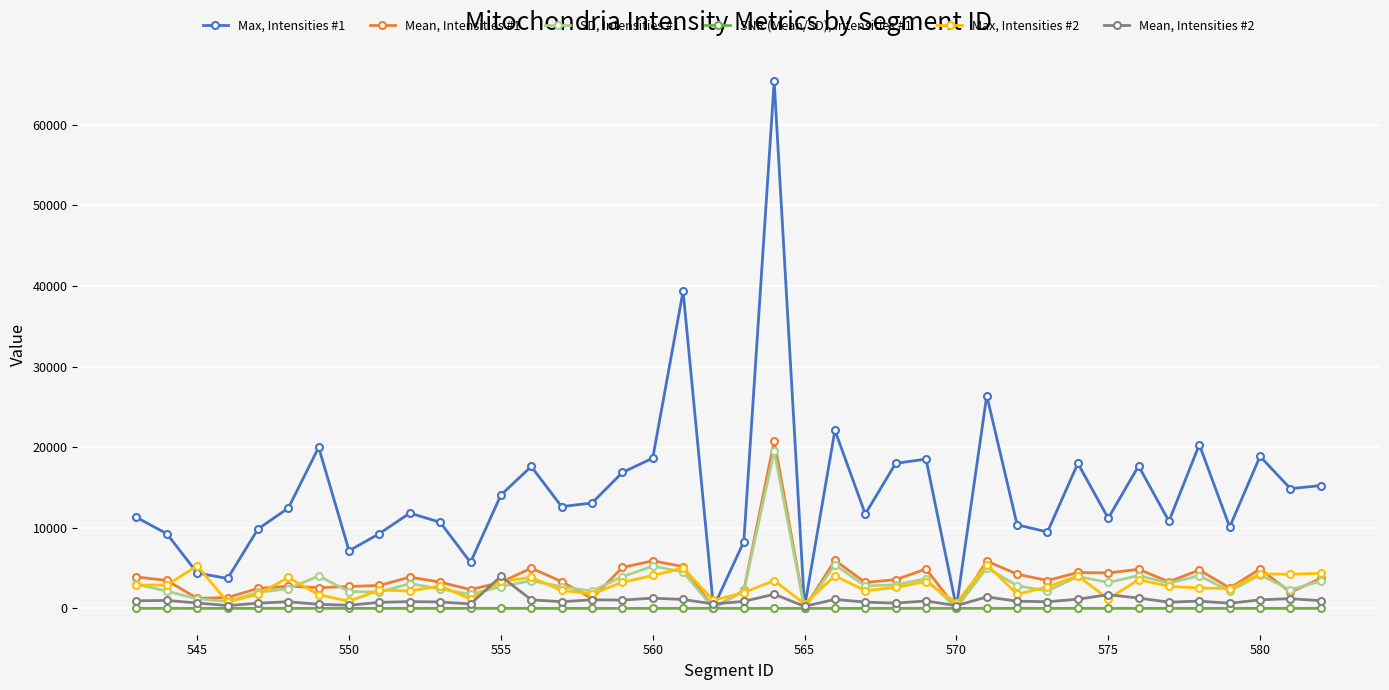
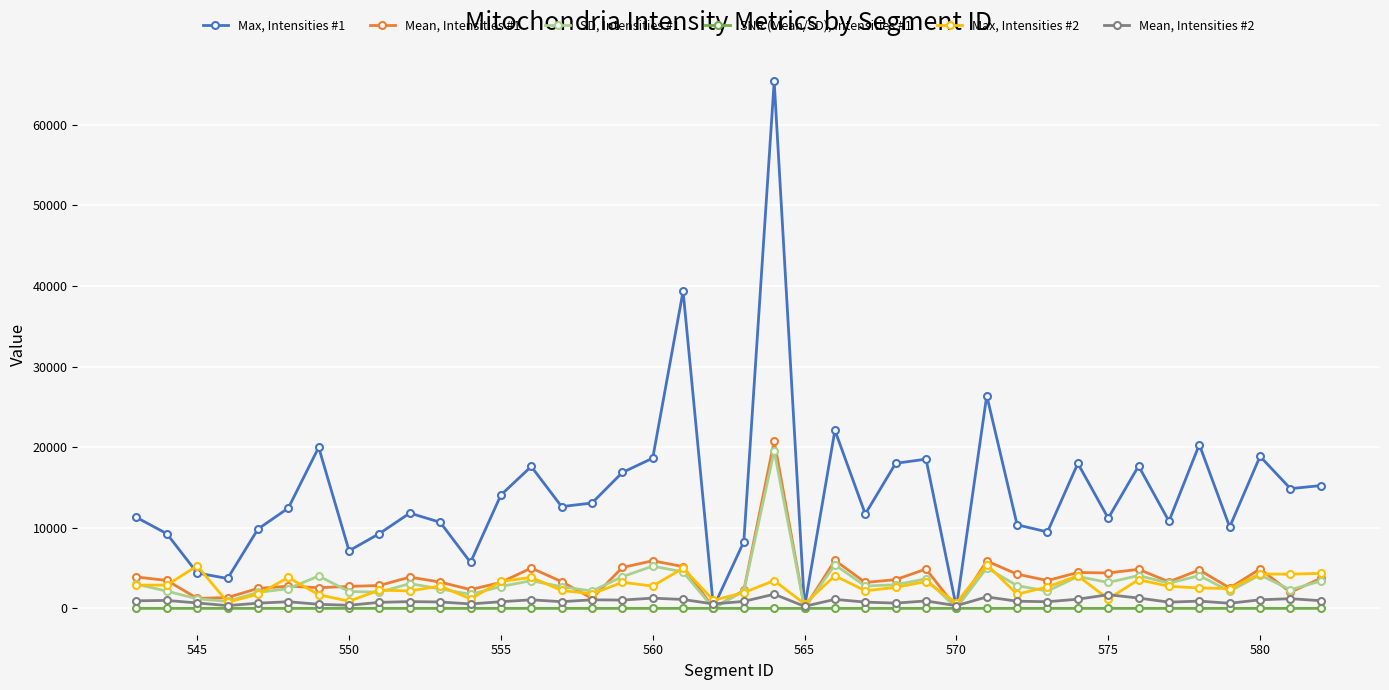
  {
    "Max, Intensities #1": {
      "545": 4000,
      "550": 7000,
      "555": 14000,
      "560": 19000,
      "575": 11000,
      "580": 19000
    },
    "Mean, Intensities #1": {
      "550": 3000,
      "560": 6000,
      "575": 4000,
      "580": 5000
    },
    "SD, Intensities #1": {
      "550": 2000,
      "555": 3000,
      "560": 5000,
      "575": 3000
    },
    "SNR (Mean/SD), Intensities #1": {
      "545": 0,
      "550": 0,
      "555": 0,
      "560": 0,
      "575": 0,
      "580": 0
    },
    "Max, Intensities #2": {
      "545": 5000,
      "550": 1000,
-     "560": 4000,
+     "560": 3000,
      "570": 1000,
      "575": 1000
    },
    "Mean, Intensities #2": {
      "545": 1000,
      "550": 0,
-     "555": 4000,
+     "555": 1000,
      "560": 1000,
      "575": 2000,
      "580": 1000
    }
  }
